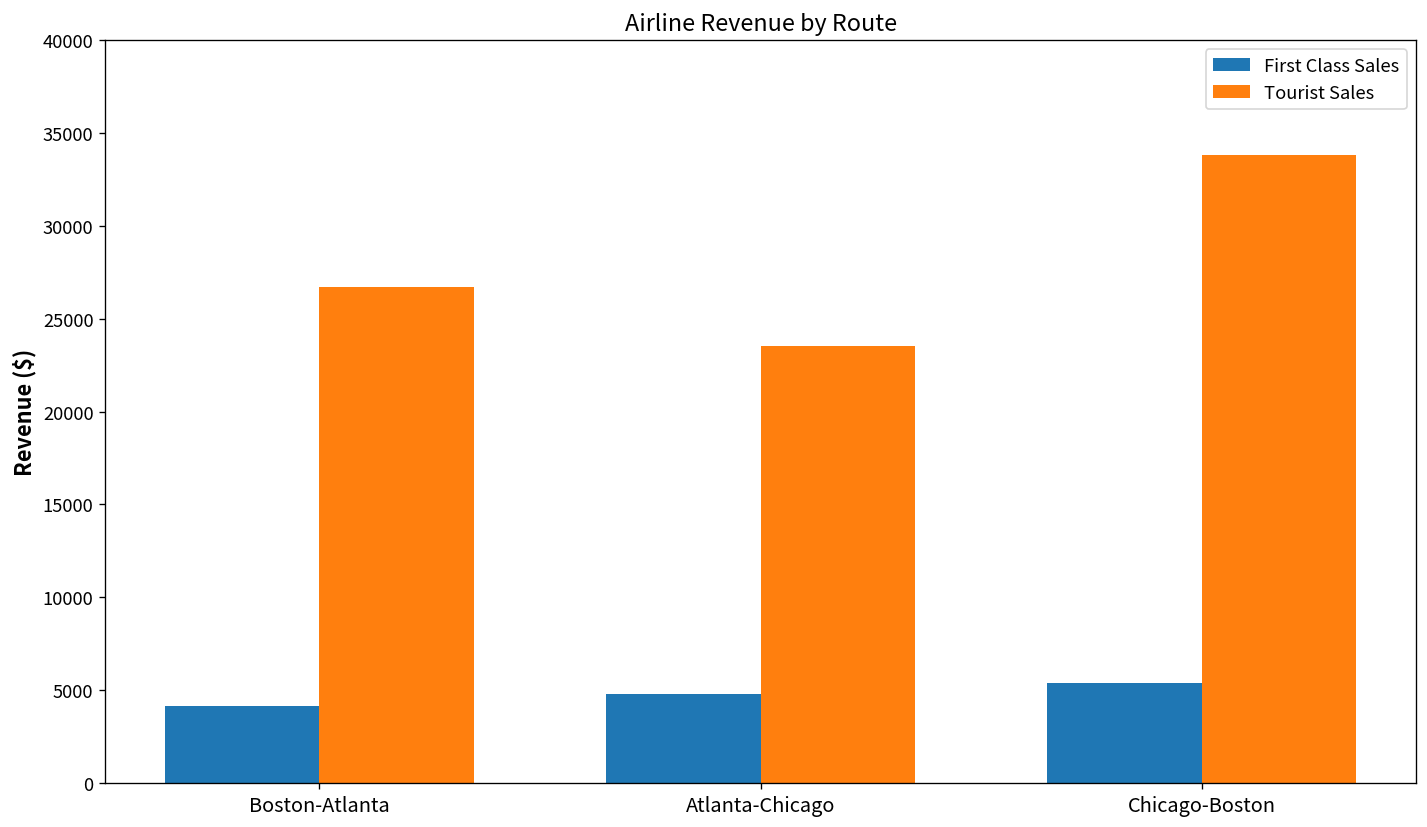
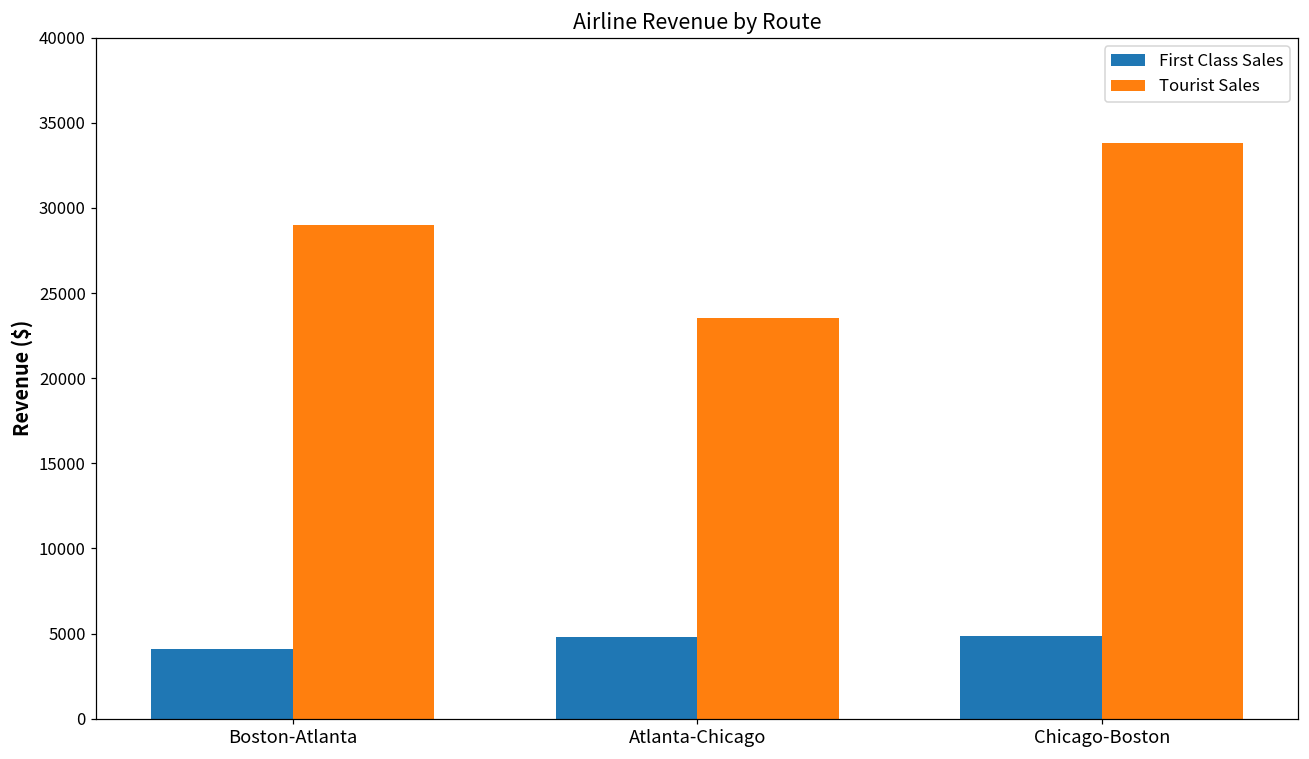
  {
    "First Class Sales": {
      "Boston-Atlanta": 4100,
      "Atlanta-Chicago": 4800,
-     "Chicago-Boston": 5400
+     "Chicago-Boston": 4800
    },
    "Tourist Sales": {
-     "Boston-Atlanta": 26700,
+     "Boston-Atlanta": 29000,
      "Atlanta-Chicago": 23500,
      "Chicago-Boston": 33800
    }
  }
